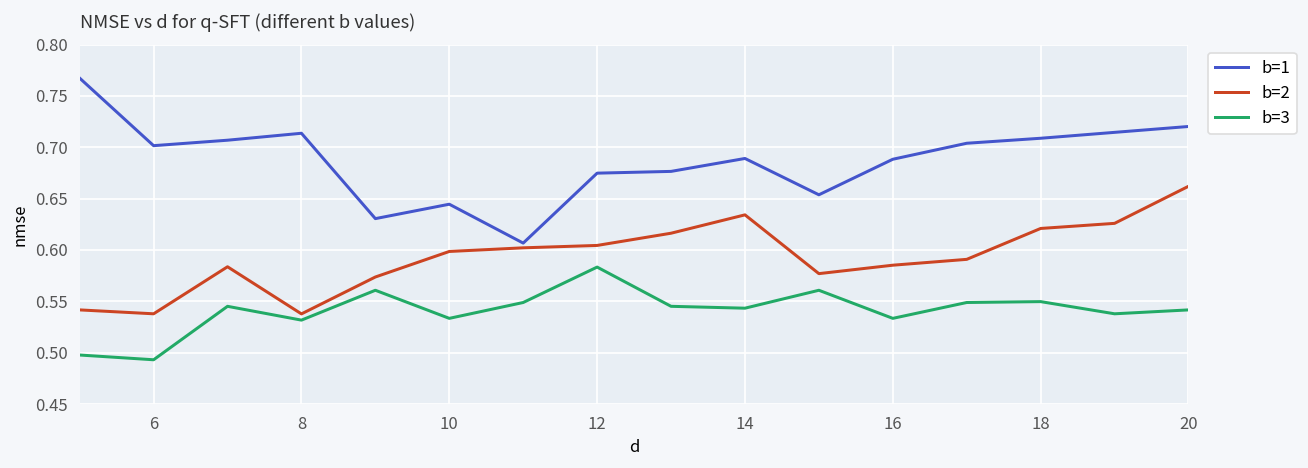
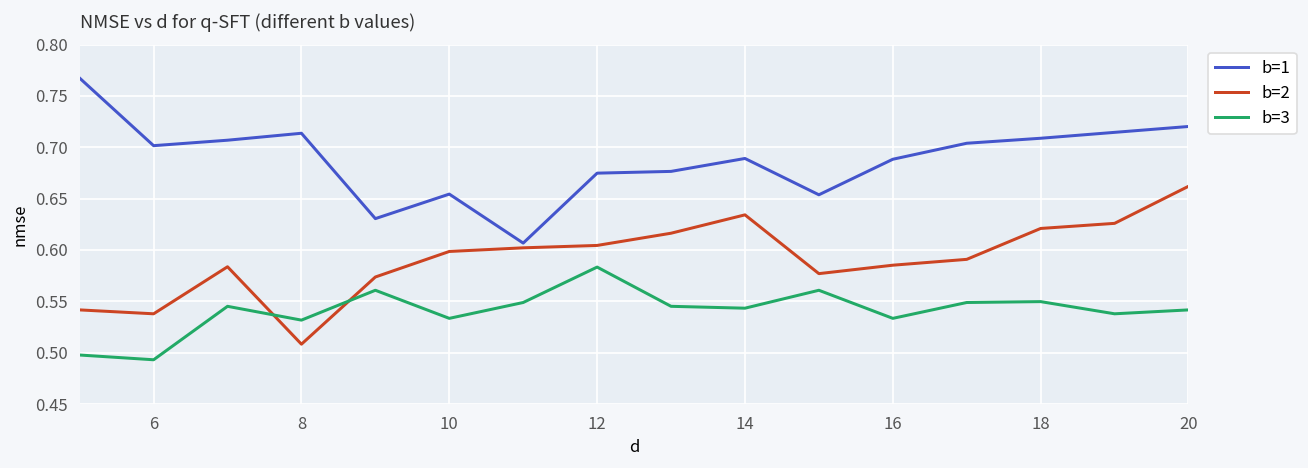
  {
    "b=1": {
      "6": 0.70,
      "8": 0.71,
-     "10": 0.64,
+     "10": 0.65,
      "12": 0.67,
      "14": 0.69,
      "16": 0.69,
      "18": 0.71,
      "20": 0.72
    },
    "b=2": {
      "6": 0.54,
-     "8": 0.54,
+     "8": 0.51,
      "10": 0.60,
      "12": 0.60,
      "14": 0.63,
      "16": 0.59,
      "18": 0.62,
      "20": 0.66
    },
    "b=3": {
      "6": 0.49,
      "8": 0.53,
      "10": 0.53,
      "12": 0.58,
      "14": 0.54,
      "16": 0.53,
      "18": 0.55,
      "20": 0.54
    }
  }
